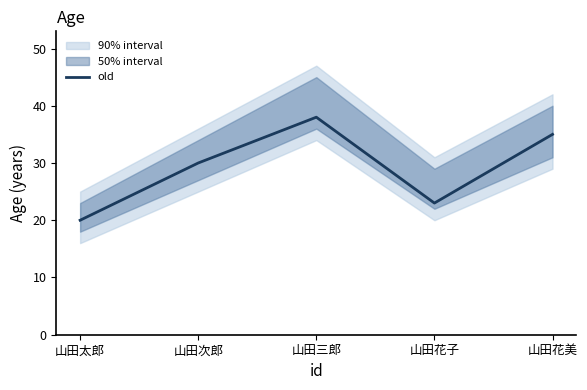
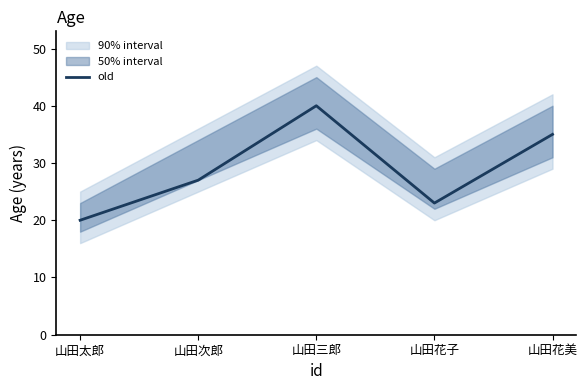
  {
    "old": {
      "山田太郎": 20,
-     "山田次郎": 30,
-     "山田三郎": 38,
+     "山田次郎": 27,
+     "山田三郎": 40,
      "山田花子": 23,
      "山田花美": 35
    }
  }
